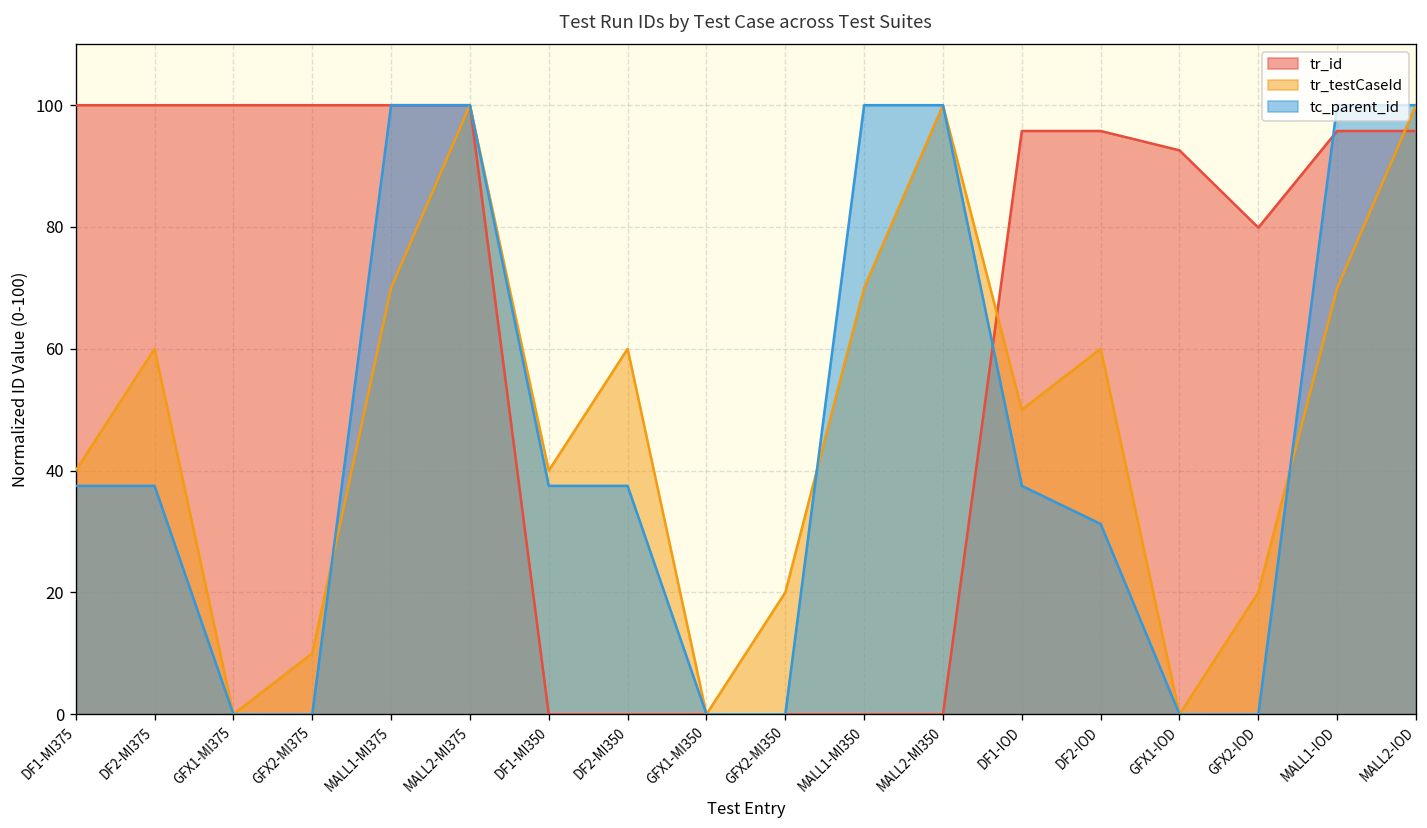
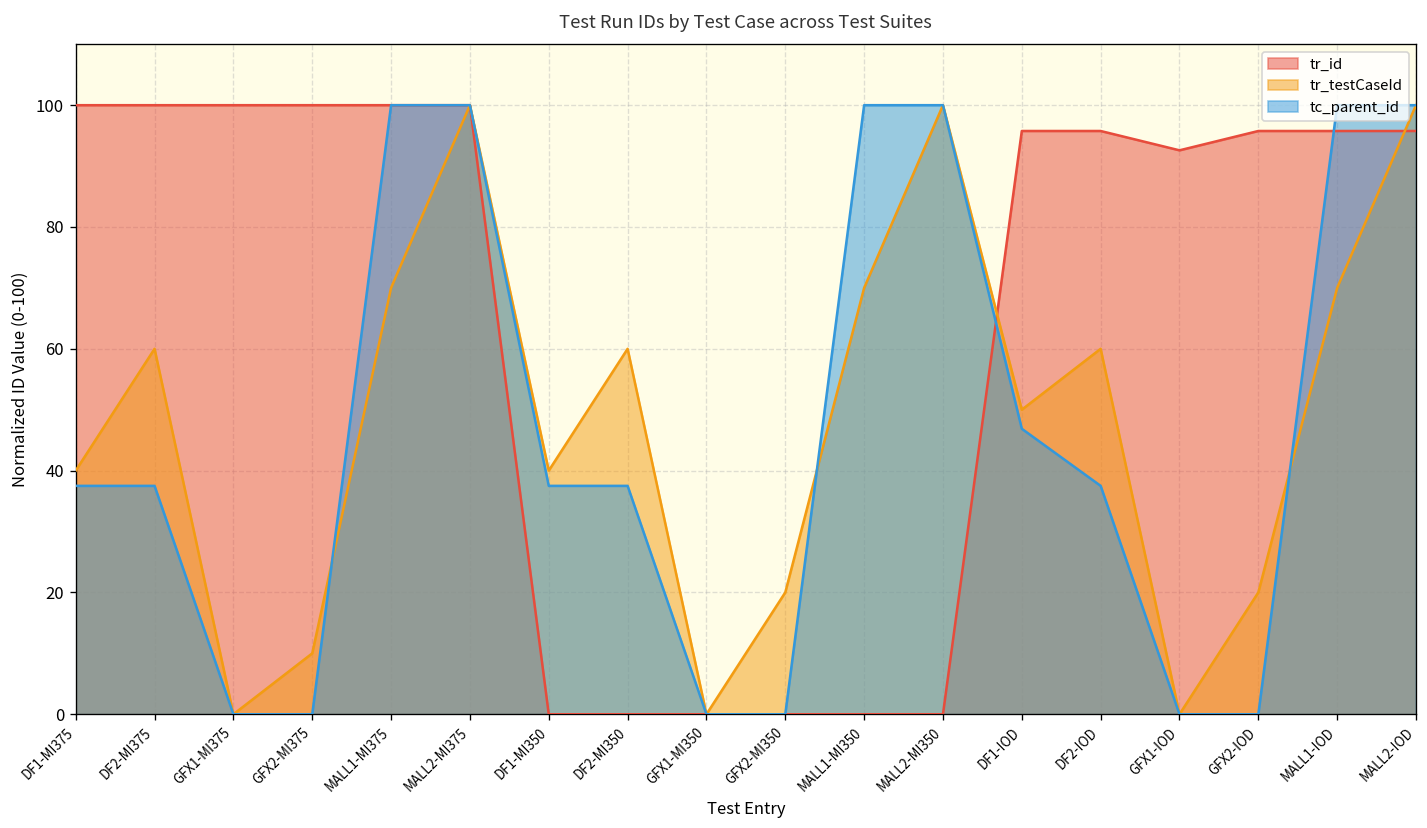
  {
    "tr_id": {
      "DF1-MI375": 100,
      "DF2-MI375": 100,
      "GFX1-MI375": 100,
      "GFX2-MI375": 100,
      "DF1-MI350": 0,
      "DF2-MI350": 0,
      "MALL1-MI350": 0,
      "MALL2-MI350": 0,
      "DF1-IOD": 96,
      "DF2-IOD": 96,
      "GFX1-IOD": 93,
-     "GFX2-IOD": 80,
+     "GFX2-IOD": 96,
      "MALL1-IOD": 96,
      "MALL2-IOD": 96
    },
    "tr_testCaseId": {
      "DF1-MI375": 40,
      "DF2-MI375": 60,
      "GFX2-MI375": 10,
      "MALL1-MI375": 70,
      "DF1-MI350": 40,
      "DF2-MI350": 60,
      "GFX2-MI350": 20,
      "MALL1-MI350": 70,
      "DF1-IOD": 50,
      "DF2-IOD": 60,
      "GFX2-IOD": 20,
      "MALL1-IOD": 70
    },
    "tc_parent_id": {
      "DF1-MI375": 37,
      "DF2-MI375": 37,
      "GFX2-MI375": 0,
      "DF1-MI350": 37,
      "DF2-MI350": 37,
      "MALL1-MI350": 100,
-     "DF1-IOD": 37,
-     "DF2-IOD": 31,
+     "DF1-IOD": 47,
+     "DF2-IOD": 37,
      "GFX2-IOD": 0
    }
  }
